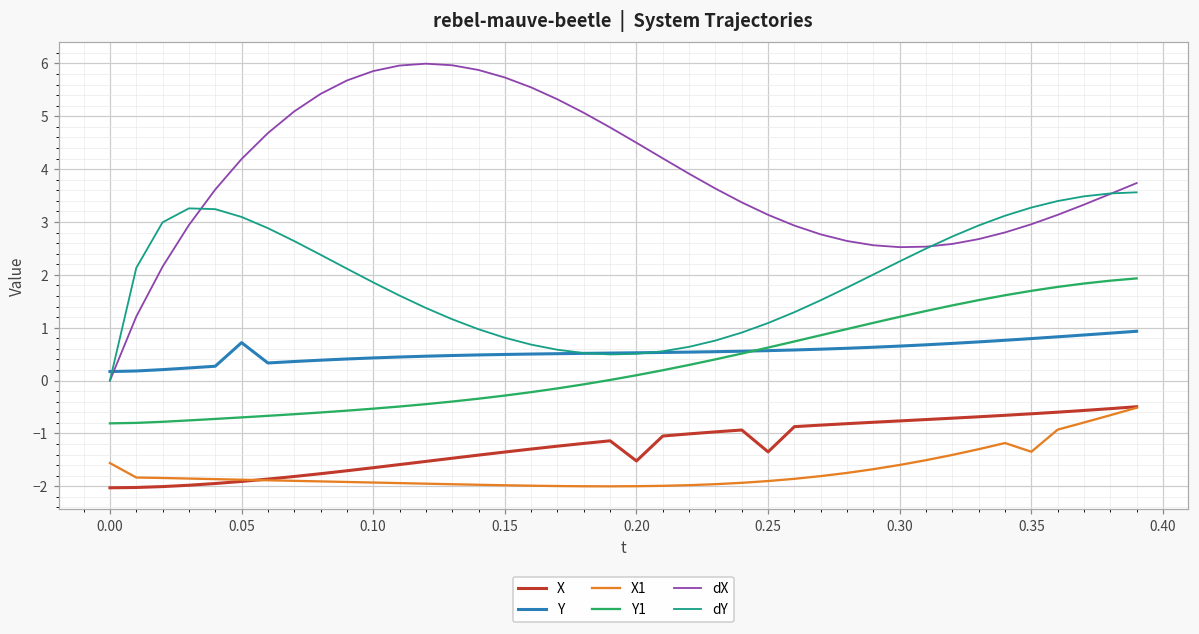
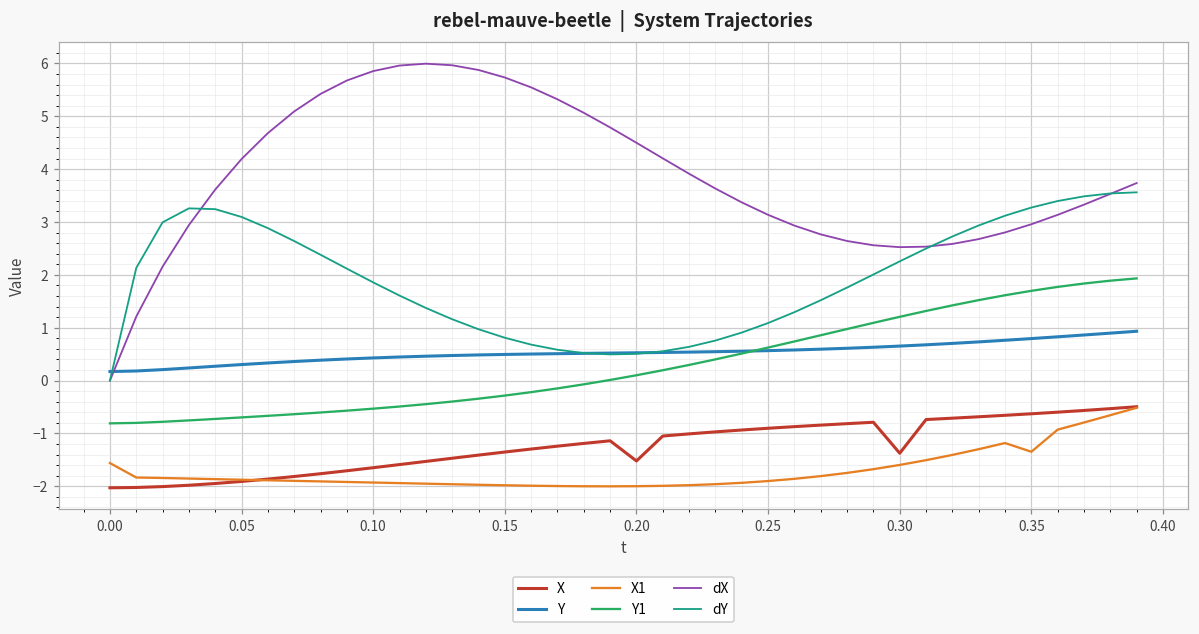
  {
    "X": {
      "0.00": -2.0,
      "0.10": -1.6,
      "0.15": -1.4,
      "0.20": -1.5,
-     "0.25": -1.3,
-     "0.30": -0.8,
+     "0.25": -0.9,
+     "0.30": -1.4,
      "0.35": -0.6
    },
    "Y": {
      "0.00": 0.2,
-     "0.05": 0.7,
+     "0.05": 0.3,
      "0.10": 0.4,
      "0.15": 0.5,
      "0.25": 0.6,
      "0.30": 0.7,
      "0.35": 0.8
    },
    "X1": {
      "0.00": -1.6,
      "0.10": -1.9,
      "0.15": -2.0,
      "0.20": -2.0,
      "0.25": -1.9,
      "0.30": -1.6,
      "0.35": -1.3
    },
    "dX": {
      "0.05": 4.2,
      "0.10": 5.9,
      "0.15": 5.7,
      "0.20": 4.5,
      "0.25": 3.1,
      "0.30": 2.5,
      "0.35": 3.0
    }
  }
